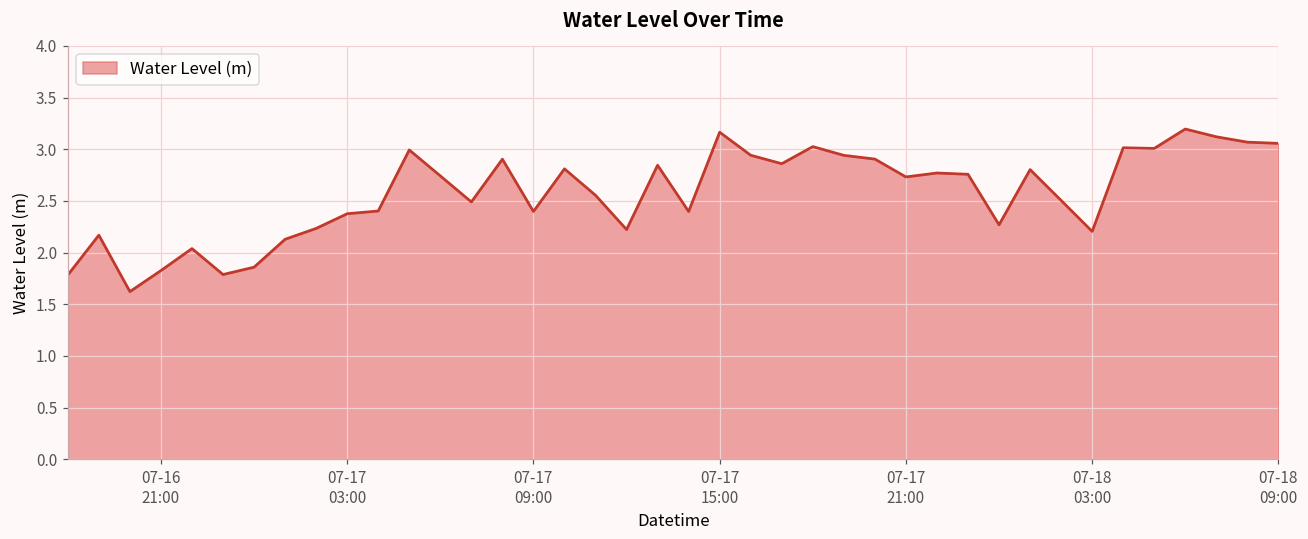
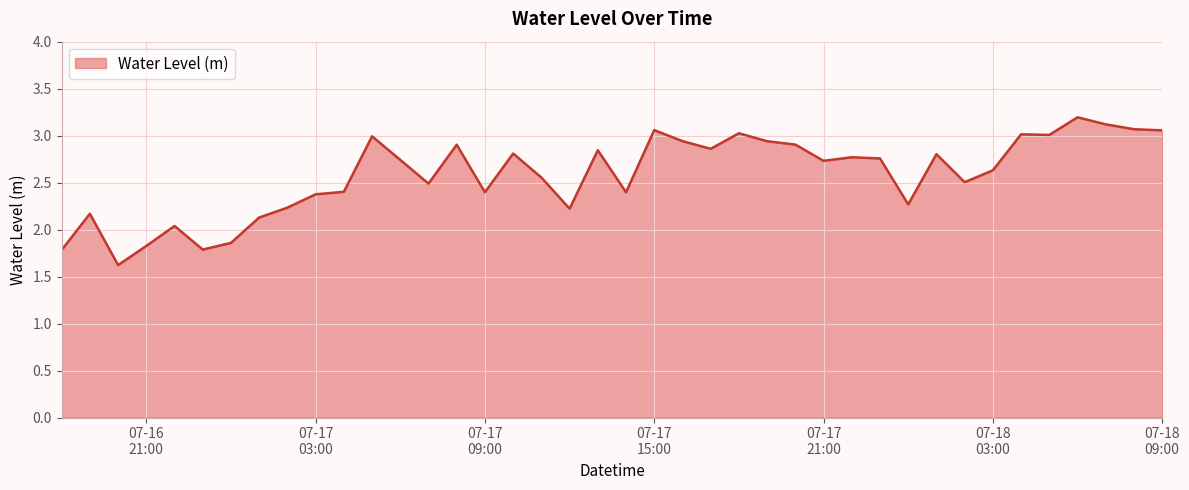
  {
    "07-16 21:00": 1.8,
    "07-17 03:00": 2.4,
    "07-17 09:00": 2.4,
-   "07-17 15:00": 3.2,
+   "07-17 15:00": 3.1,
    "07-17 21:00": 2.7,
-   "07-18 03:00": 2.2,
+   "07-18 03:00": 2.6,
    "07-18 09:00": 3.1
  }
